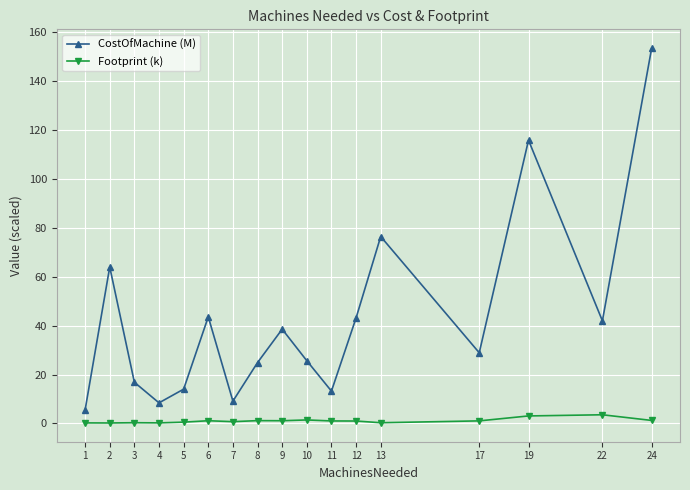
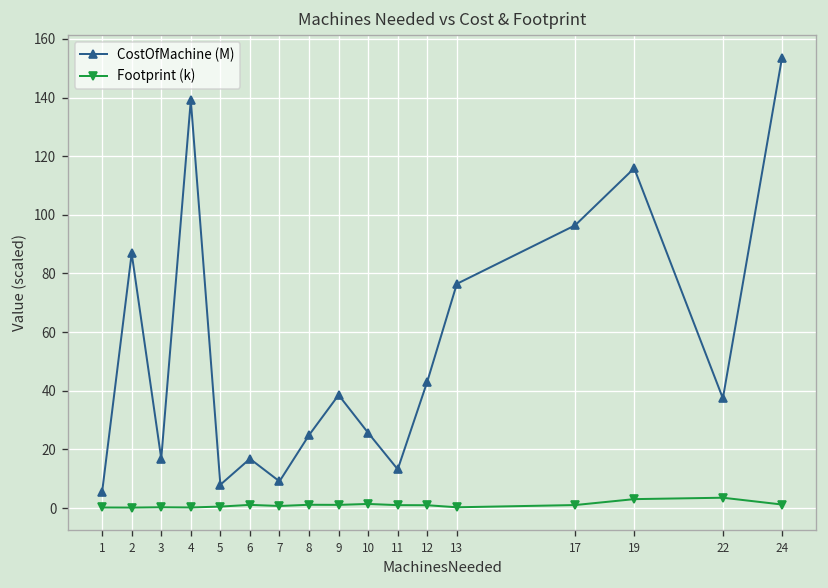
  {
    "CostOfMachine (M)": {
      "1": 6,
-     "2": 64,
+     "2": 87,
      "3": 17,
-     "4": 8,
-     "5": 14,
-     "6": 44,
+     "4": 139,
+     "5": 8,
+     "6": 17,
      "7": 9,
      "8": 25,
      "9": 39,
      "10": 26,
      "11": 13,
      "12": 43,
      "13": 76,
-     "17": 29,
+     "17": 96,
      "19": 116,
-     "22": 42,
+     "22": 37,
      "24": 154
    },
    "Footprint (k)": {
      "1": 0,
      "2": 0,
      "3": 0,
      "4": 0,
      "5": 1,
      "6": 1,
      "7": 1,
      "8": 1,
      "9": 1,
      "10": 1,
      "11": 1,
      "12": 1,
      "13": 0,
      "17": 1,
      "19": 3,
      "22": 4,
      "24": 1
    }
  }
